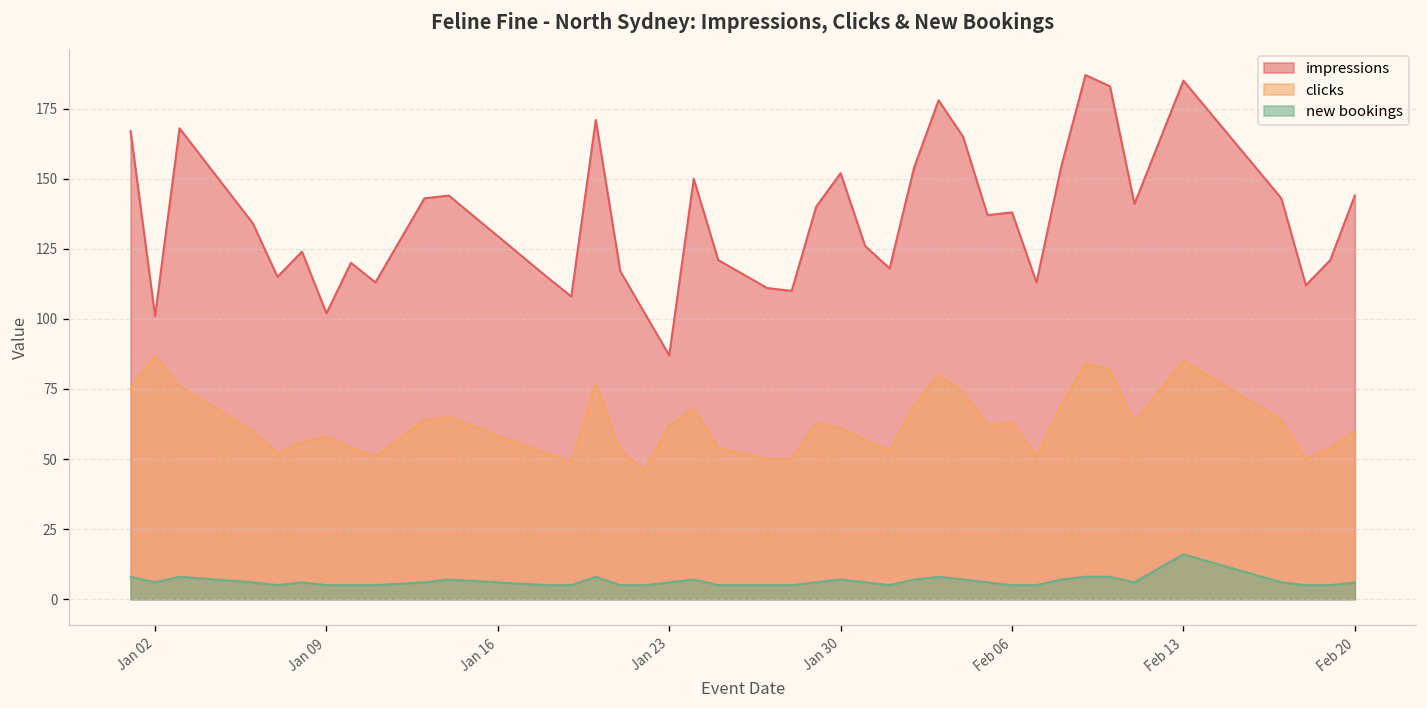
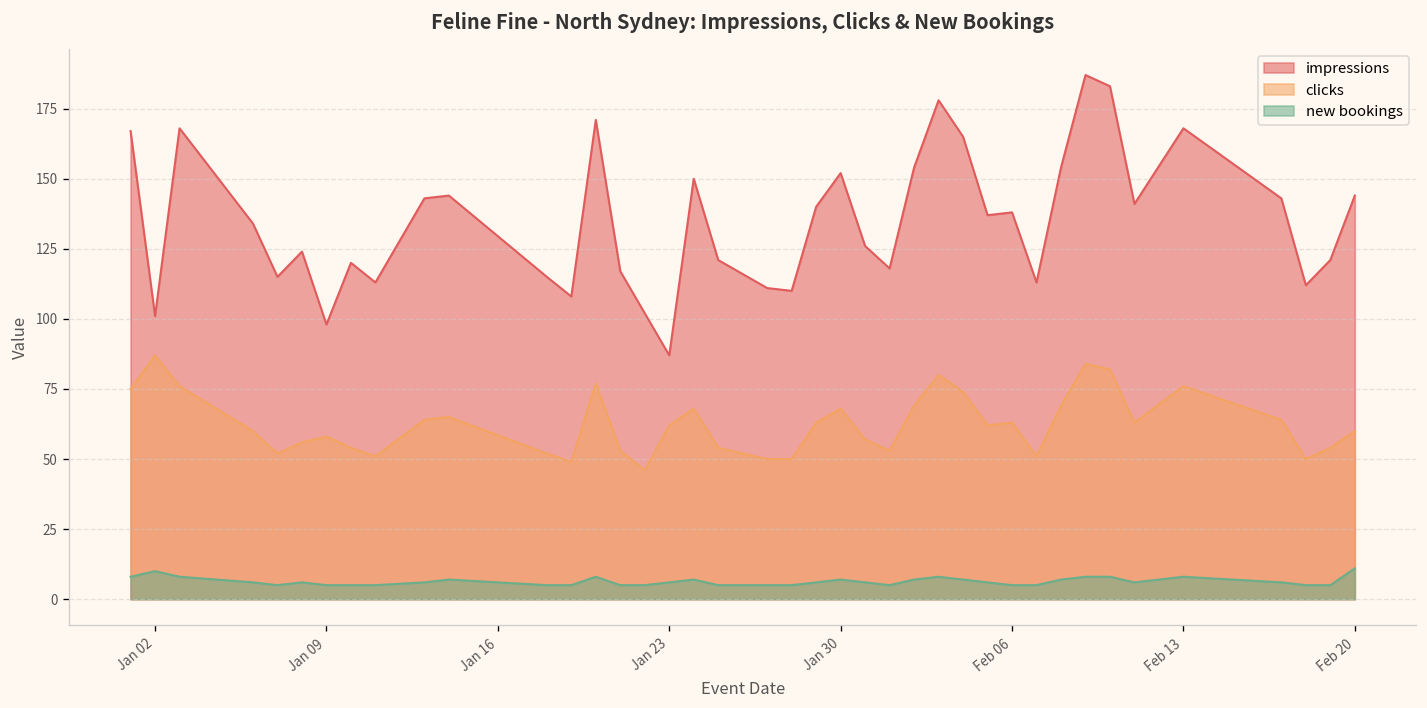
  {
    "impressions": {
      "Jan 02": 101,
-     "Jan 09": 102,
+     "Jan 09": 98,
      "Jan 23": 87,
      "Jan 30": 152,
      "Feb 06": 138,
-     "Feb 13": 185,
+     "Feb 13": 168,
      "Feb 20": 144
    },
    "clicks": {
      "Jan 02": 87,
      "Jan 09": 58,
      "Jan 23": 62,
-     "Jan 30": 61,
+     "Jan 30": 68,
      "Feb 06": 63,
-     "Feb 13": 85,
+     "Feb 13": 76,
      "Feb 20": 60
    },
    "new bookings": {
-     "Jan 02": 6,
+     "Jan 02": 10,
      "Jan 09": 5,
      "Jan 23": 6,
      "Jan 30": 7,
      "Feb 06": 5,
-     "Feb 13": 16,
-     "Feb 20": 6
+     "Feb 13": 8,
+     "Feb 20": 11
    }
  }
